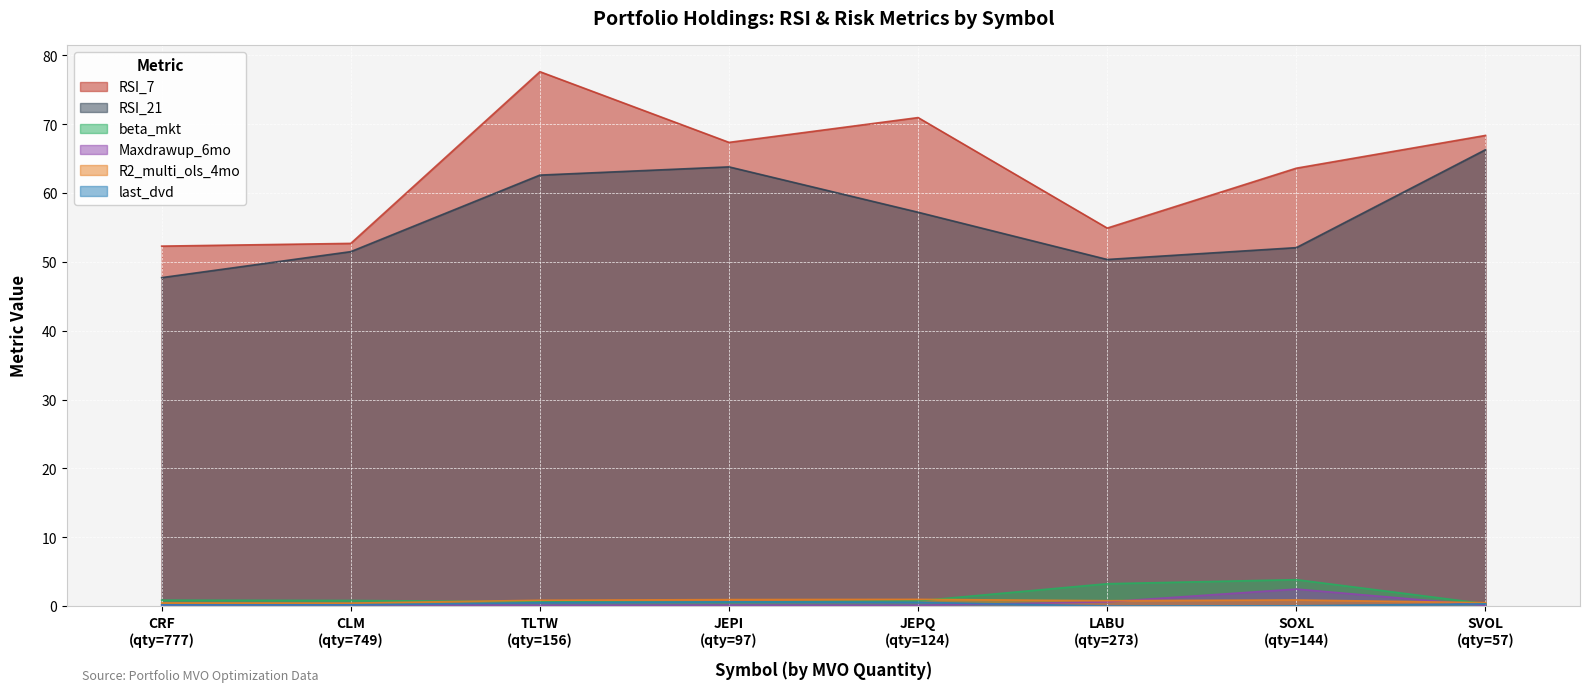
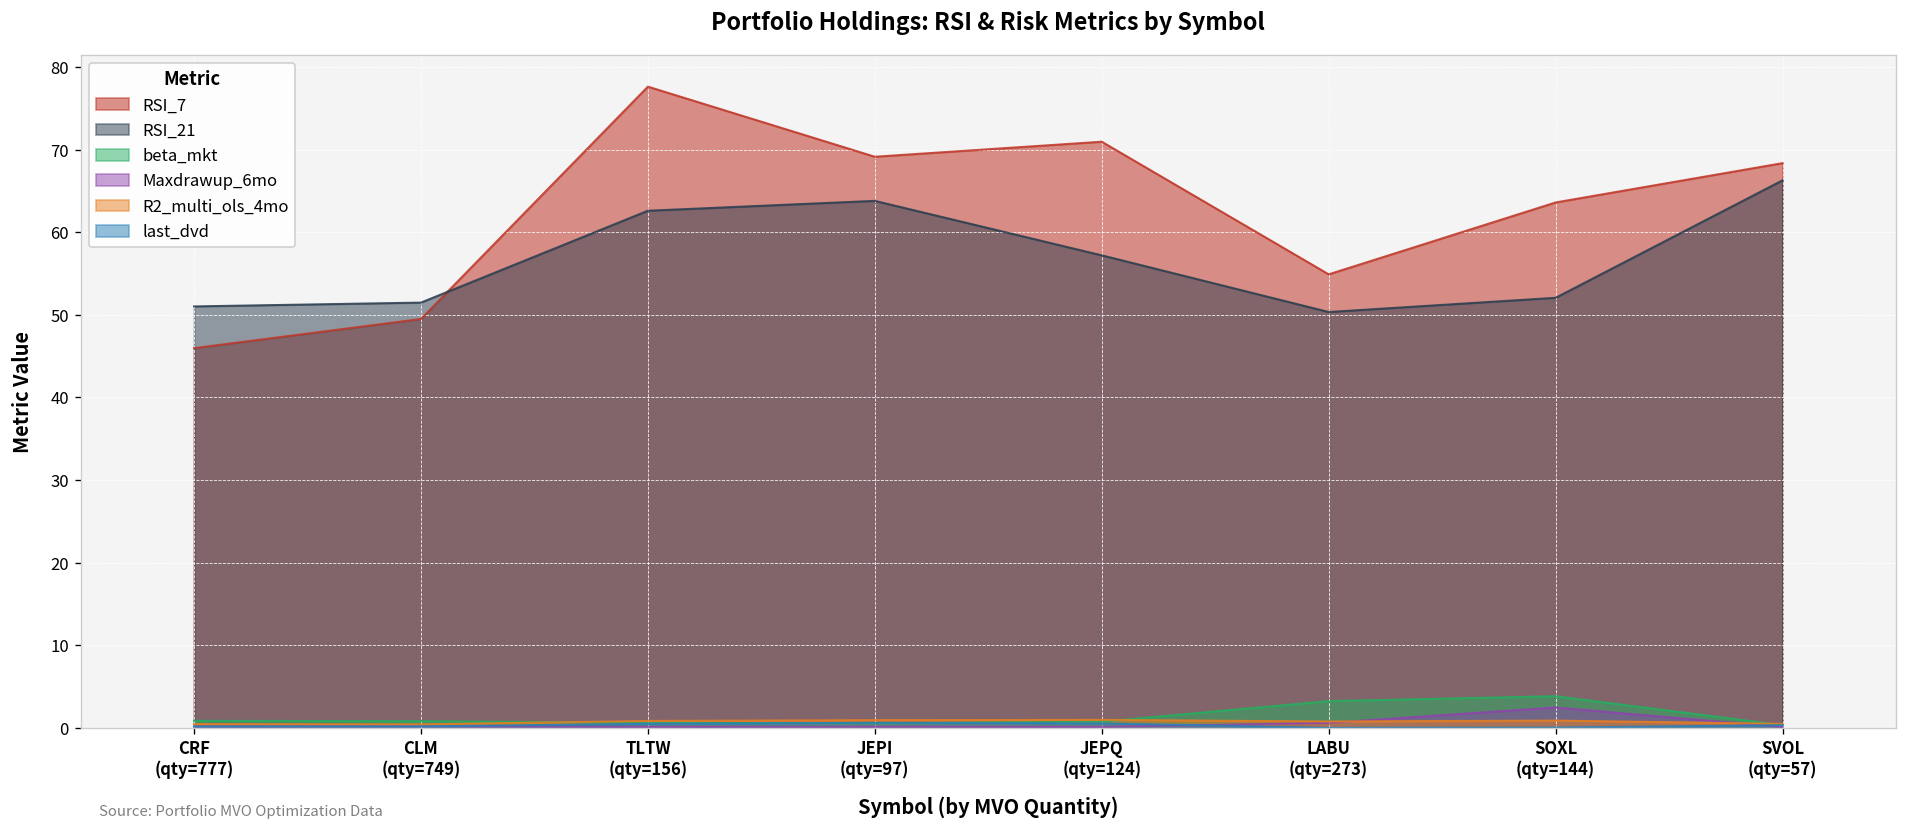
  {
    "RSI_7": {
-     "CRF (qty=777)": 52,
-     "CLM (qty=749)": 53,
+     "CRF (qty=777)": 46,
+     "CLM (qty=749)": 49,
      "TLTW (qty=156)": 78,
-     "JEPI (qty=97)": 67,
+     "JEPI (qty=97)": 69,
      "JEPQ (qty=124)": 71,
      "LABU (qty=273)": 55,
      "SOXL (qty=144)": 64,
      "SVOL (qty=57)": 68
    },
    "RSI_21": {
-     "CRF (qty=777)": 48,
+     "CRF (qty=777)": 51,
      "CLM (qty=749)": 51,
      "TLTW (qty=156)": 63,
      "JEPI (qty=97)": 64,
      "JEPQ (qty=124)": 57,
      "LABU (qty=273)": 50,
      "SOXL (qty=144)": 52,
      "SVOL (qty=57)": 66
    },
    "beta_mkt": {
      "CRF (qty=777)": 1,
      "CLM (qty=749)": 1,
      "LABU (qty=273)": 3,
      "SOXL (qty=144)": 4
    },
    "Maxdrawup_6mo": {
      "JEPI (qty=97)": 0,
      "JEPQ (qty=124)": 0,
      "SOXL (qty=144)": 2
    },
    "R2_multi_ols_4mo": {
      "SOXL (qty=144)": 1
    },
    "last_dvd": {
      "LABU (qty=273)": 0,
      "SOXL (qty=144)": 0
    }
  }
